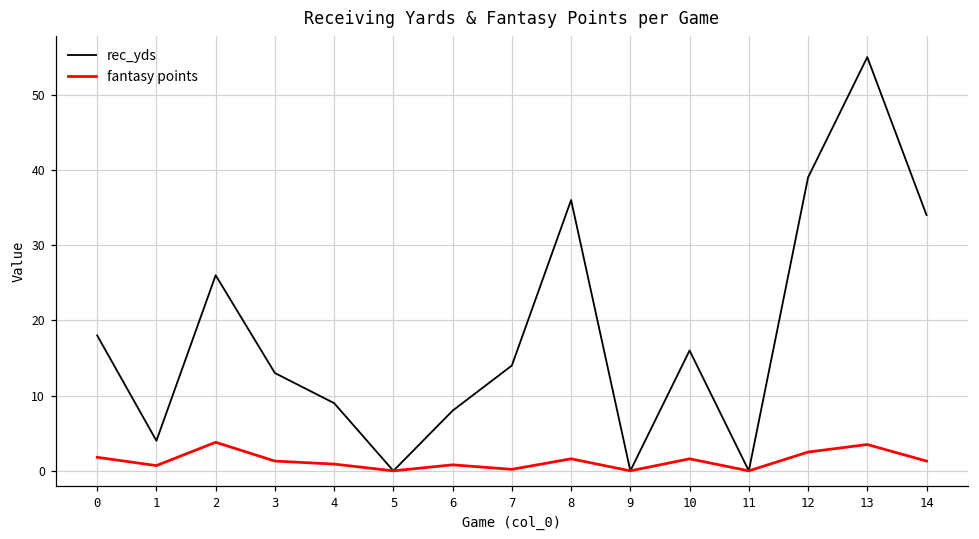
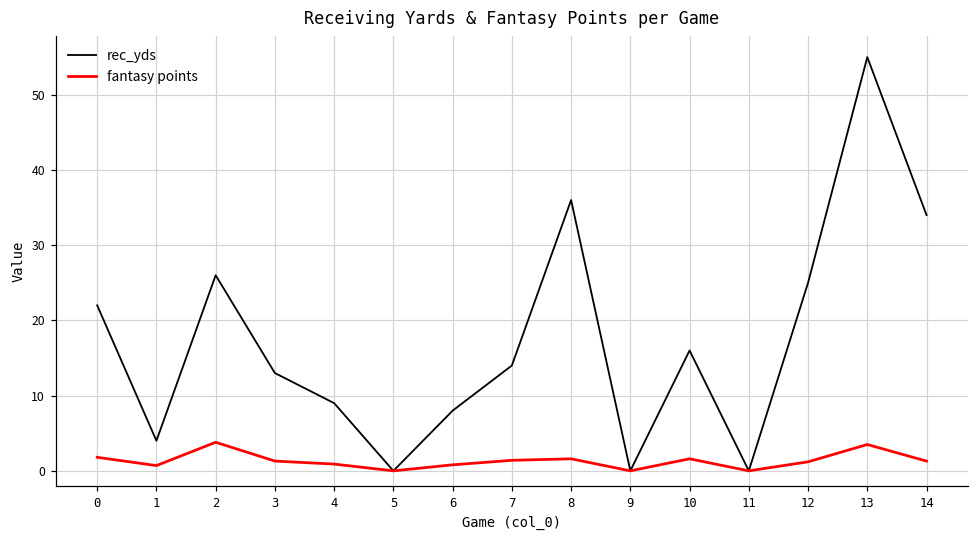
  {
    "rec_yds": {
-     "0": 18,
+     "0": 22,
      "1": 4,
      "2": 26,
      "3": 13,
      "4": 9,
      "6": 8,
      "7": 14,
      "8": 36,
      "10": 16,
-     "12": 39,
+     "12": 25,
      "13": 55,
      "14": 34
    },
    "fantasy points": {
      "0": 2,
      "1": 1,
      "2": 4,
      "3": 1,
      "4": 1,
      "6": 1,
-     "7": 0,
+     "7": 1,
      "8": 2,
      "10": 2,
-     "12": 3,
+     "12": 1,
      "13": 4,
      "14": 1
    }
  }
